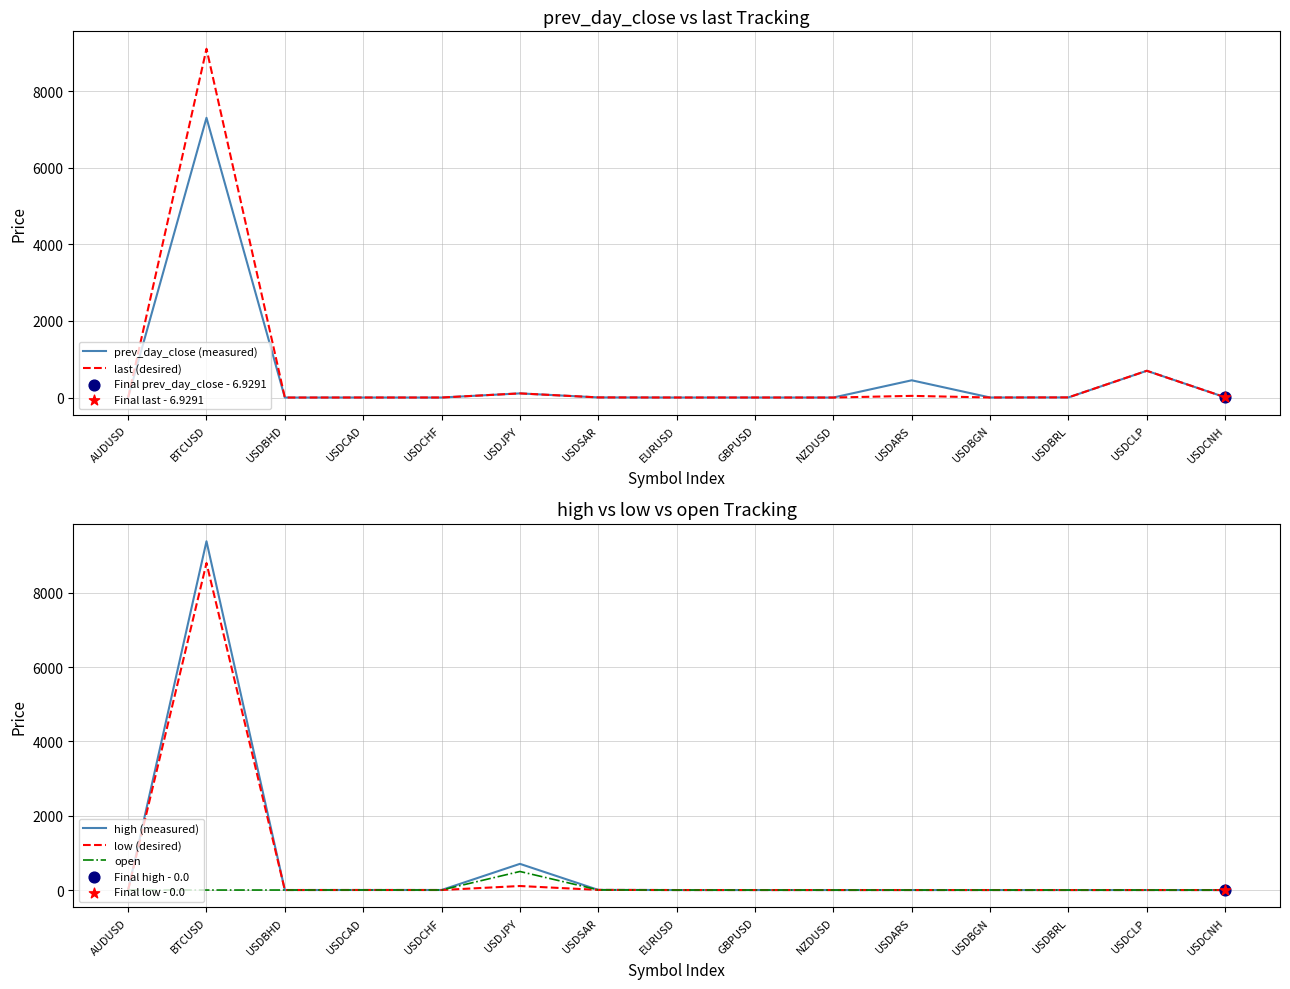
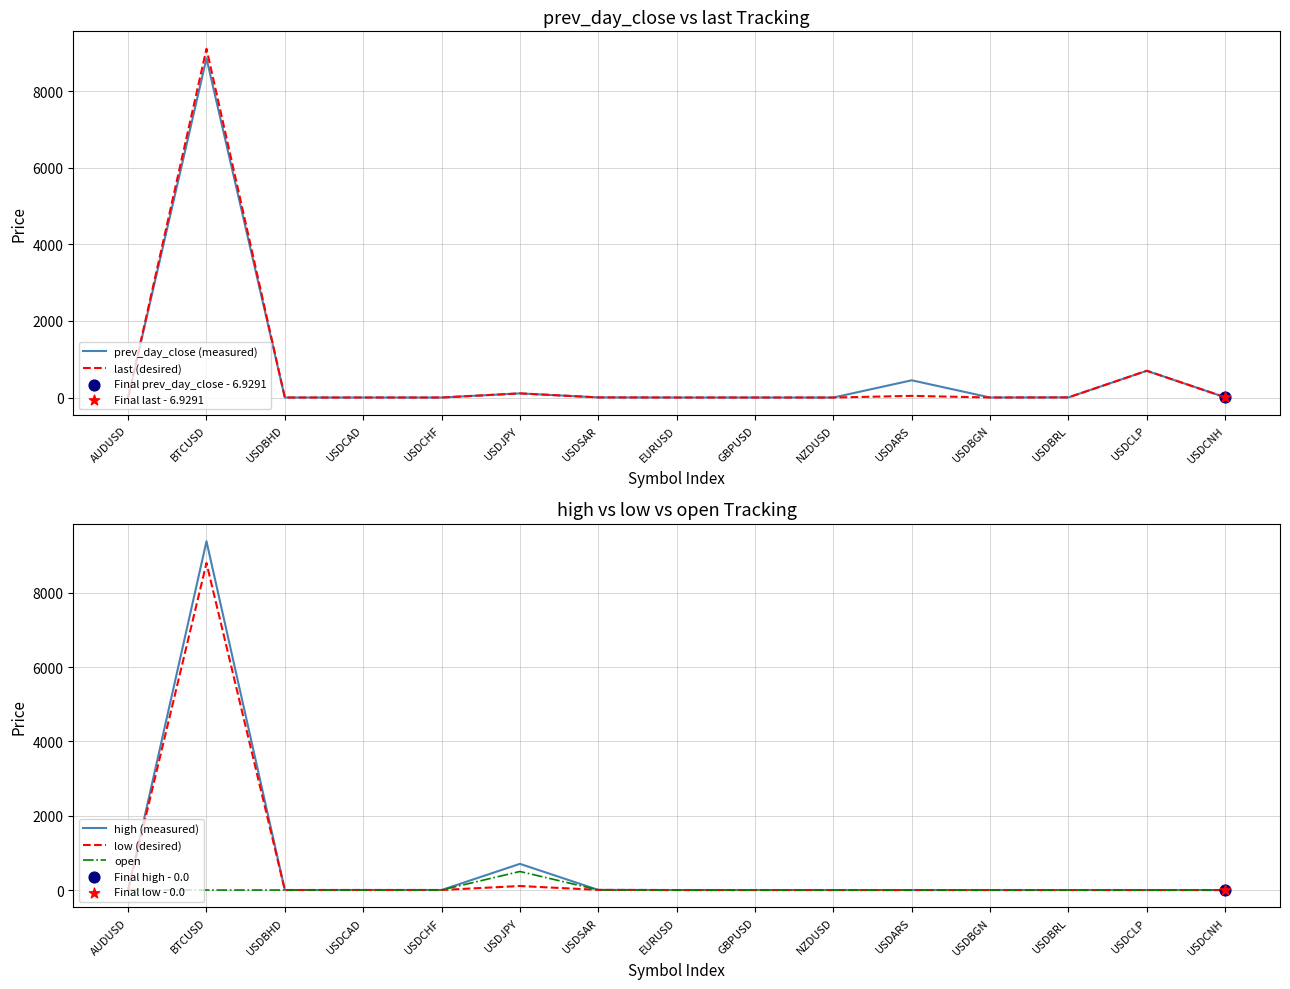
  {
    "prev_day_close vs last Tracking": {
      "prev_day_close (measured)": {
-       "BTCUSD": 7300,
+       "BTCUSD": 8900,
        "USDARS": 500
      }
    },
    "high vs low vs open Tracking": {
      "high (measured)": {
        "BTCUSD": 9400,
        "USDJPY": 700
      },
      "open": {
        "BTCUSD": 0,
        "USDJPY": 500
      }
    }
  }
